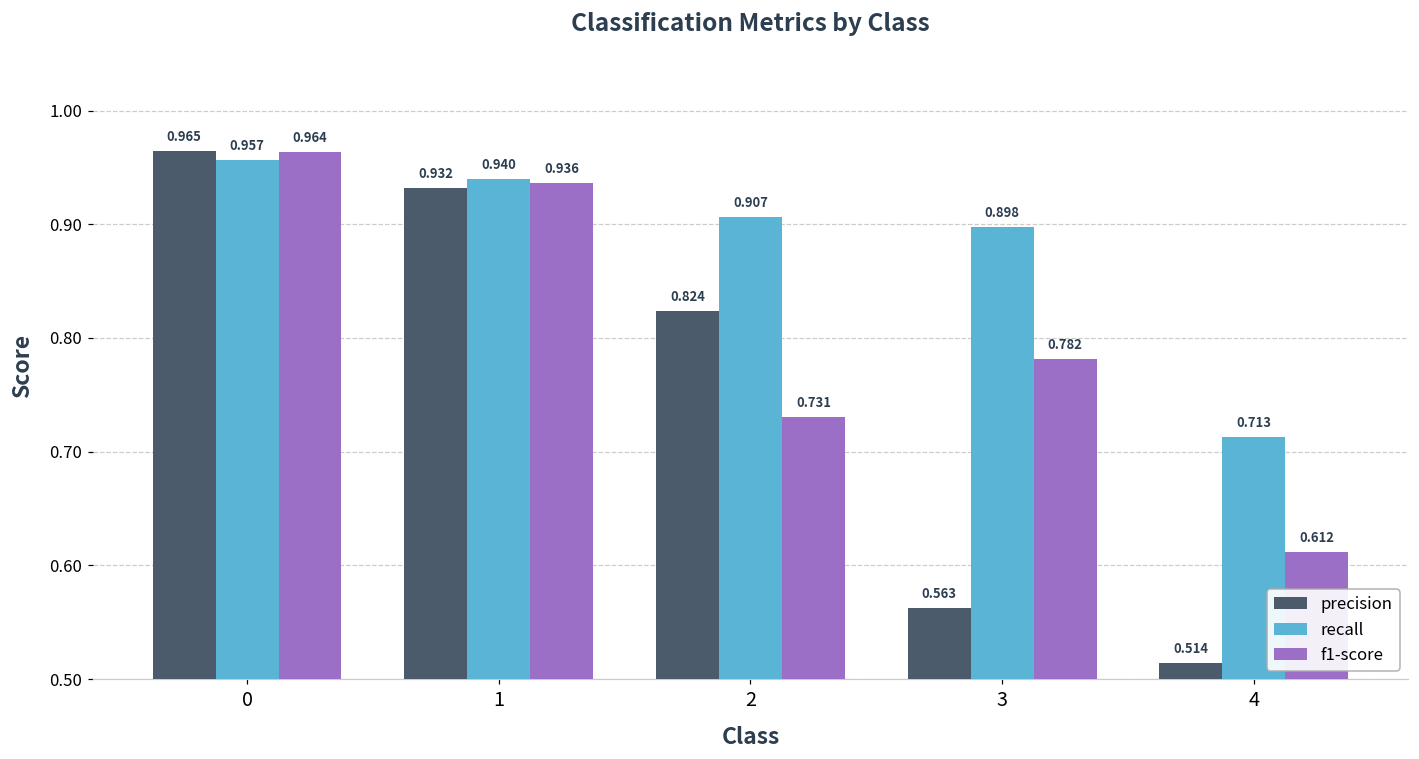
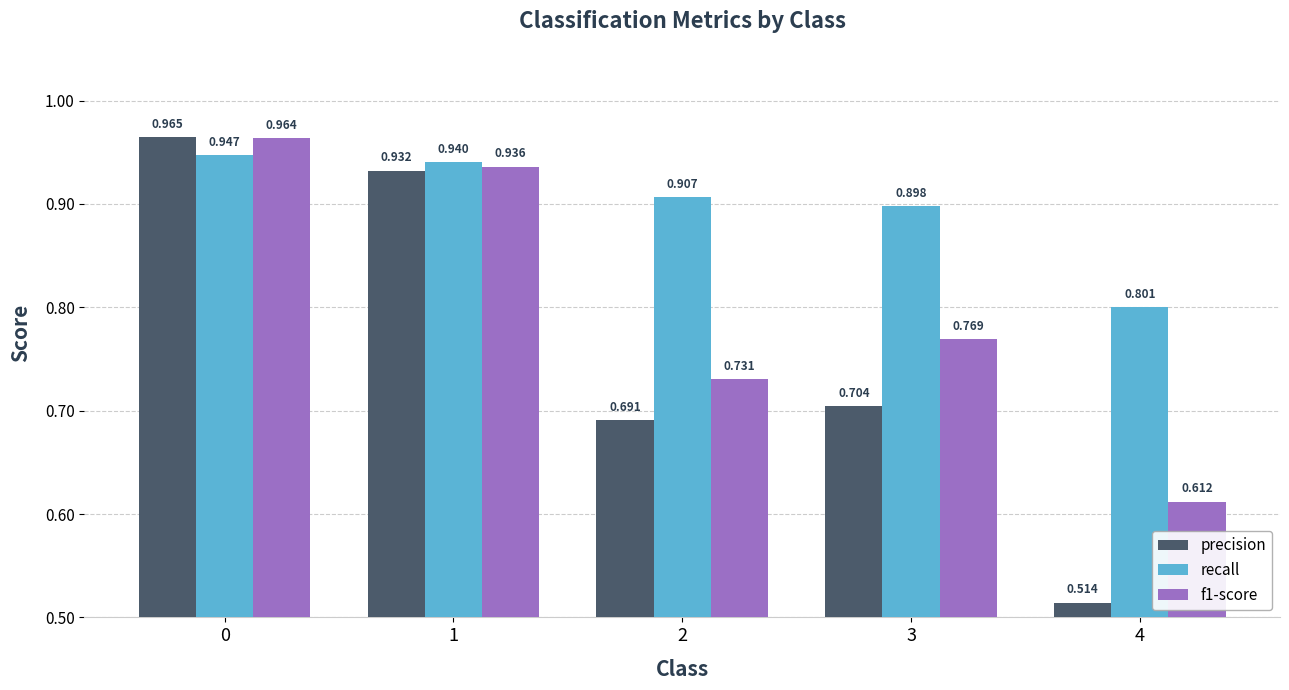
  {
    "precision": {
      "0": 0.965,
      "1": 0.932,
-     "2": 0.824,
-     "3": 0.563,
+     "2": 0.691,
+     "3": 0.704,
      "4": 0.514
    },
    "recall": {
-     "0": 0.957,
+     "0": 0.947,
      "1": 0.940,
      "2": 0.907,
      "3": 0.898,
-     "4": 0.713
+     "4": 0.801
    },
    "f1-score": {
      "0": 0.964,
      "1": 0.936,
      "2": 0.731,
-     "3": 0.782,
+     "3": 0.769,
      "4": 0.612
    }
  }
